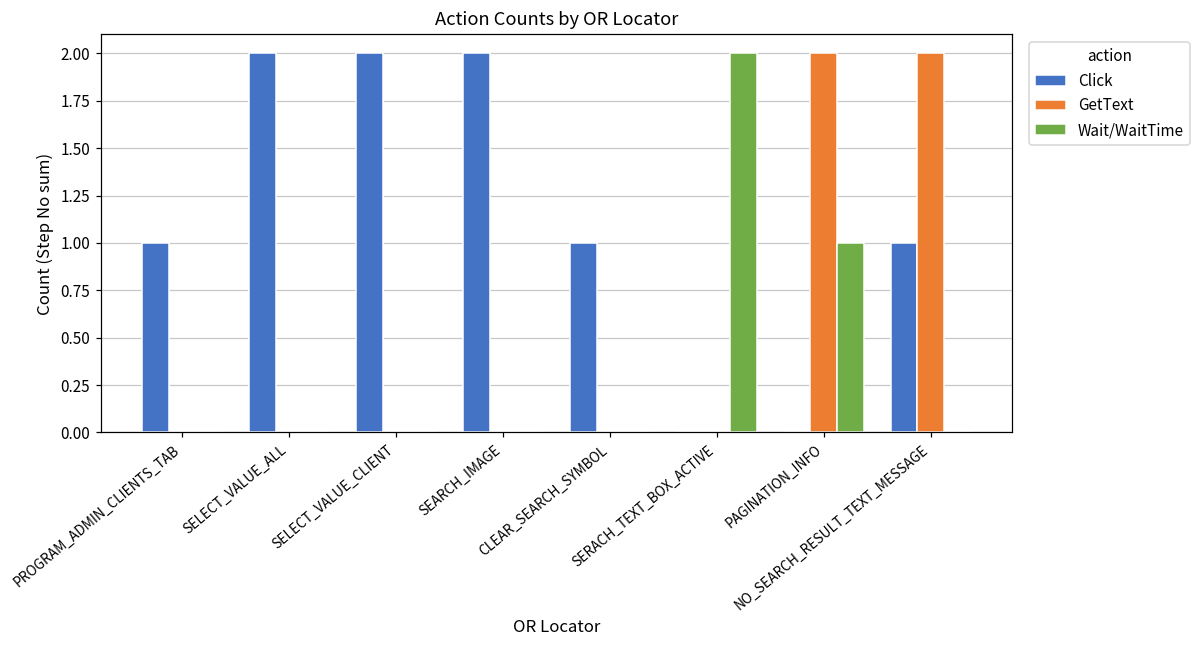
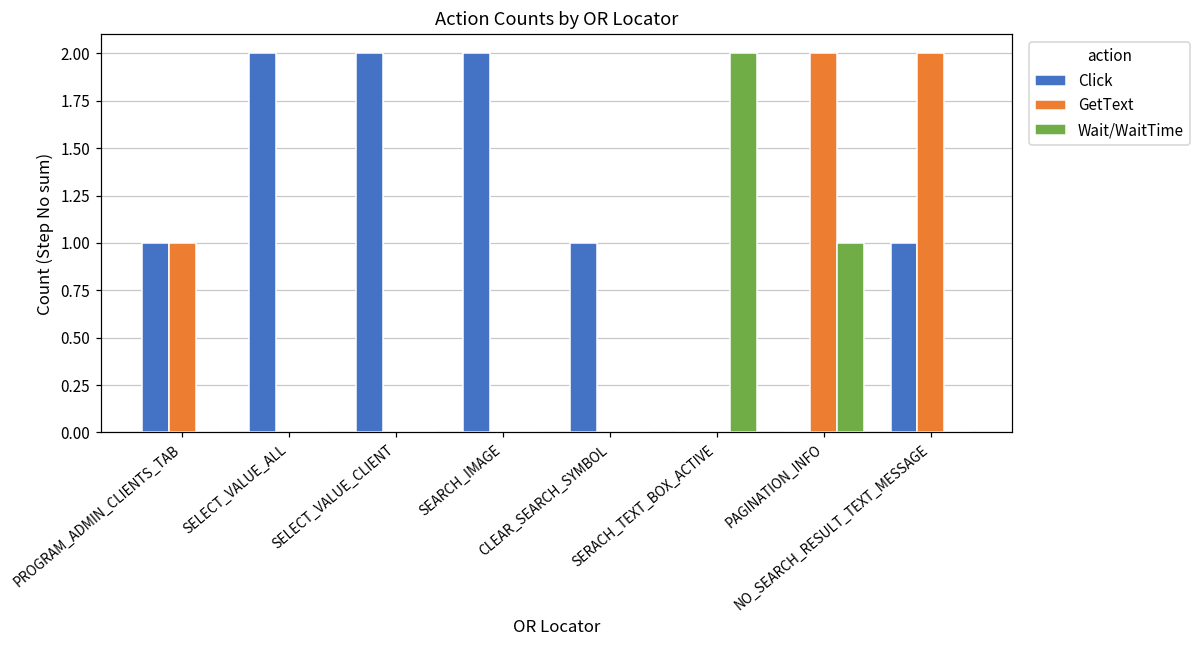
  {
    "Click": {
      "PROGRAM_ADMIN_CLIENTS_TAB": 1,
      "SELECT_VALUE_ALL": 2,
      "SELECT_VALUE_CLIENT": 2,
      "SEARCH_IMAGE": 2,
      "CLEAR_SEARCH_SYMBOL": 1,
      "SERACH_TEXT_BOX_ACTIVE": 0,
      "PAGINATION_INFO": 0,
      "NO_SEARCH_RESULT_TEXT_MESSAGE": 1
    },
    "GetText": {
-     "PROGRAM_ADMIN_CLIENTS_TAB": 0,
+     "PROGRAM_ADMIN_CLIENTS_TAB": 1,
      "SELECT_VALUE_ALL": 0,
      "SELECT_VALUE_CLIENT": 0,
      "SEARCH_IMAGE": 0,
      "CLEAR_SEARCH_SYMBOL": 0,
      "SERACH_TEXT_BOX_ACTIVE": 0,
      "PAGINATION_INFO": 2,
      "NO_SEARCH_RESULT_TEXT_MESSAGE": 2
    },
    "Wait/WaitTime": {
      "PROGRAM_ADMIN_CLIENTS_TAB": 0,
      "SELECT_VALUE_ALL": 0,
      "SELECT_VALUE_CLIENT": 0,
      "SEARCH_IMAGE": 0,
      "CLEAR_SEARCH_SYMBOL": 0,
      "SERACH_TEXT_BOX_ACTIVE": 2,
      "PAGINATION_INFO": 1,
      "NO_SEARCH_RESULT_TEXT_MESSAGE": 0
    }
  }
